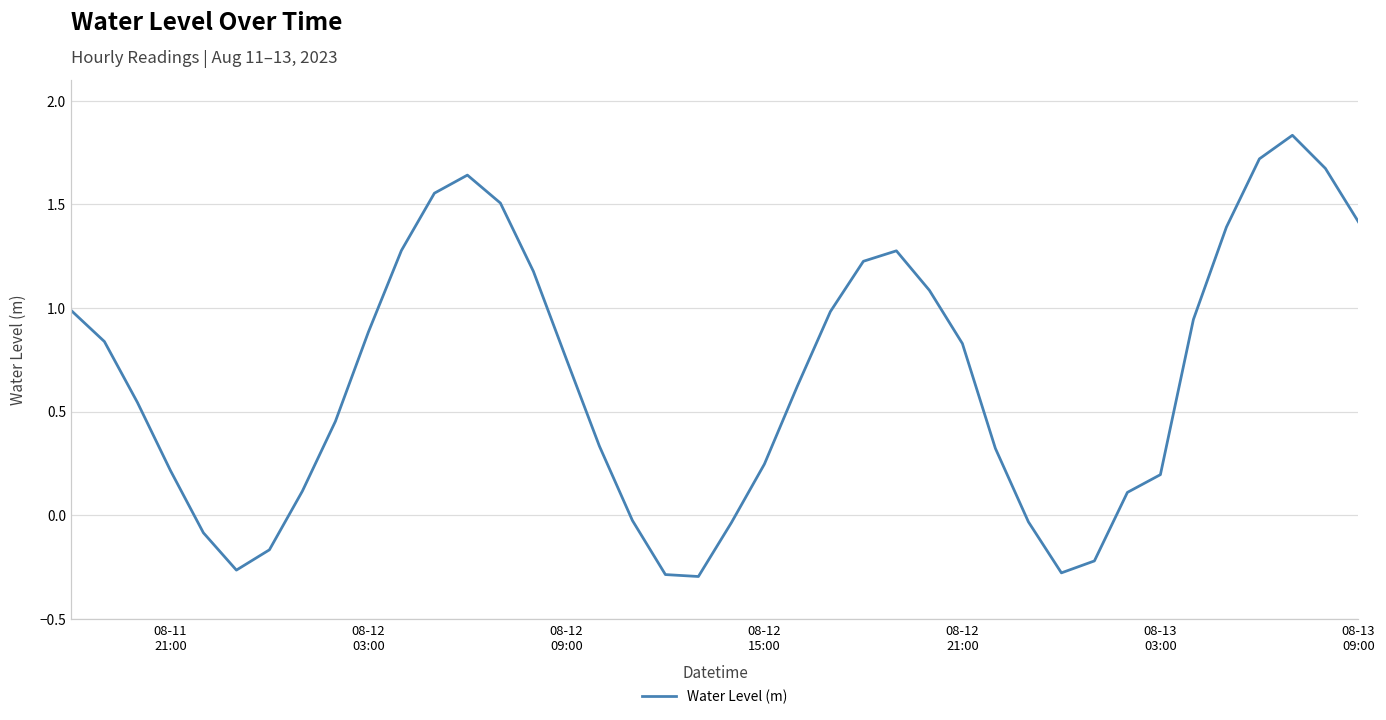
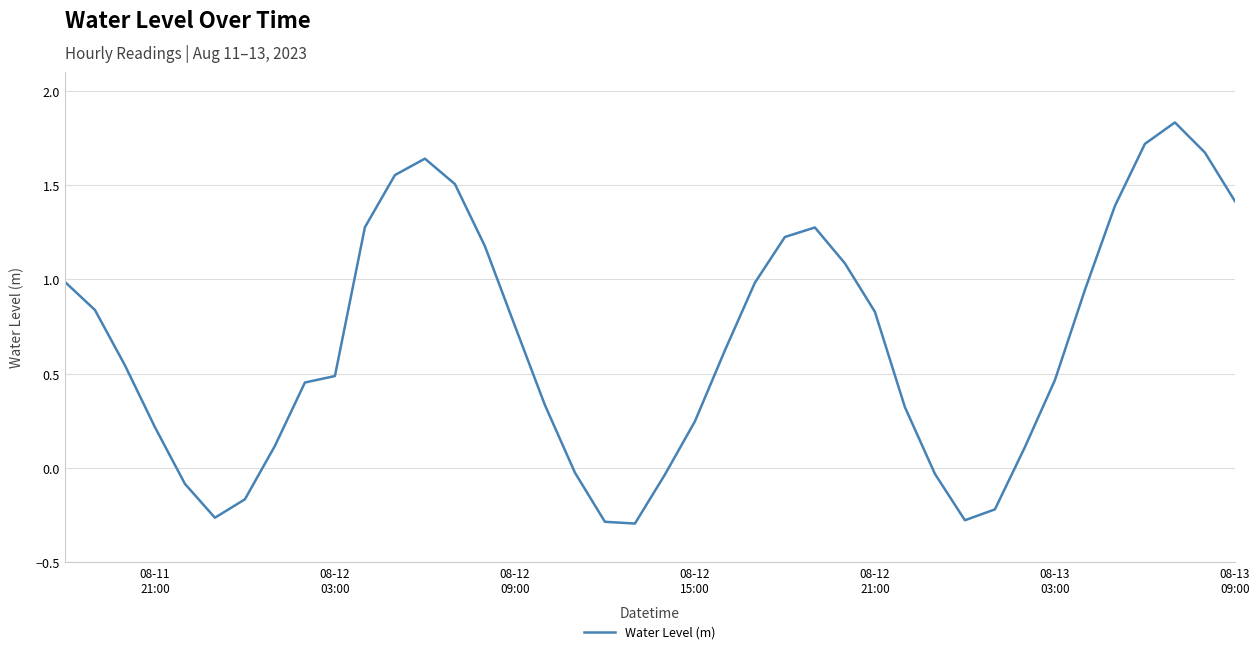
  {
    "08-11 21:00": 0.22,
-   "08-12 03:00": 0.88,
+   "08-12 03:00": 0.49,
    "08-12 09:00": 0.75,
    "08-12 15:00": 0.25,
    "08-12 21:00": 0.83,
-   "08-13 03:00": 0.20,
+   "08-13 03:00": 0.47,
    "08-13 09:00": 1.42
  }
